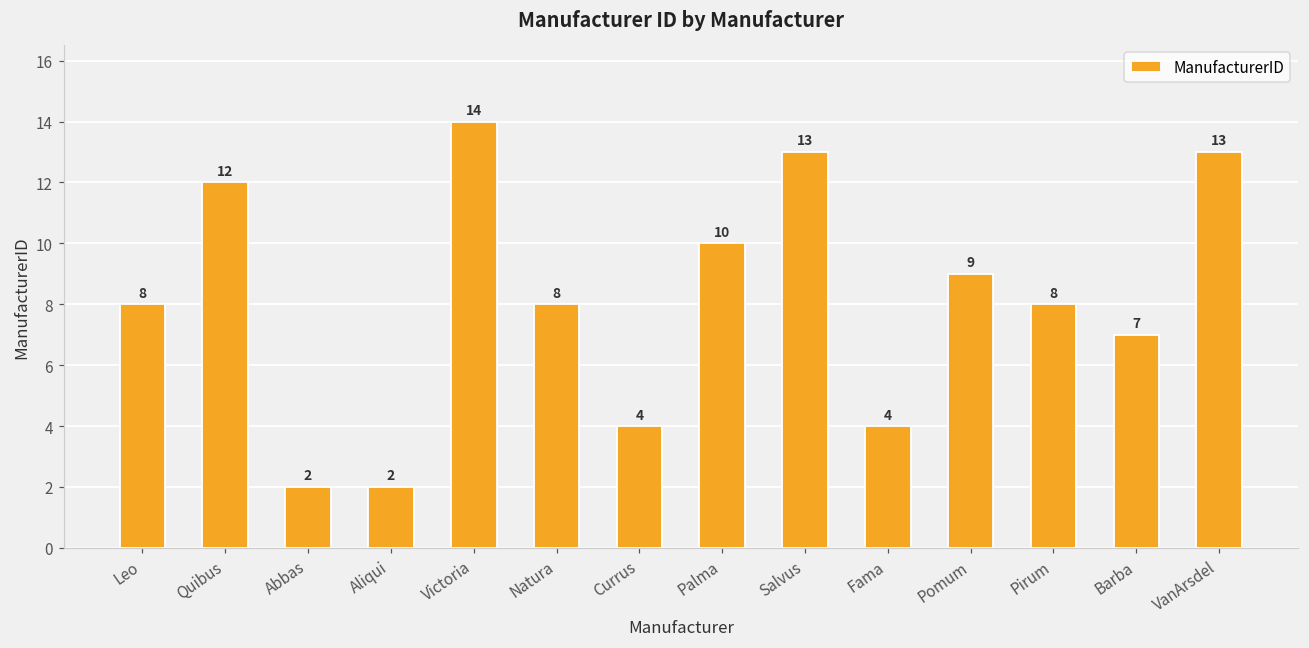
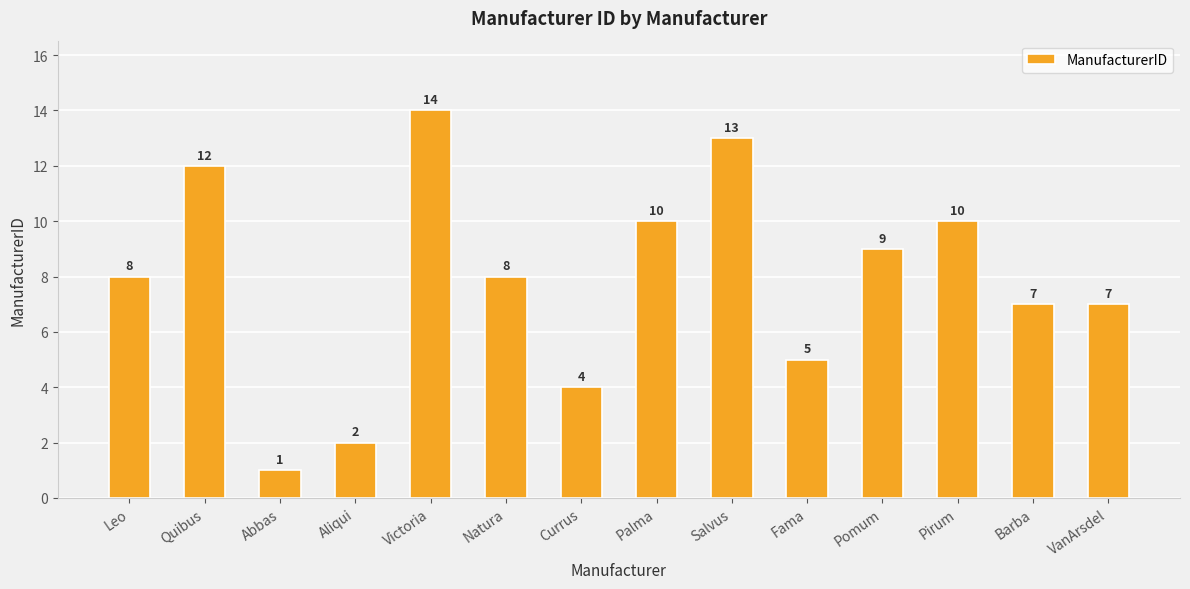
  {
    "Leo": 8,
    "Quibus": 12,
-   "Abbas": 2,
+   "Abbas": 1,
    "Aliqui": 2,
    "Victoria": 14,
    "Natura": 8,
    "Currus": 4,
    "Palma": 10,
    "Salvus": 13,
-   "Fama": 4,
+   "Fama": 5,
    "Pomum": 9,
-   "Pirum": 8,
+   "Pirum": 10,
    "Barba": 7,
-   "VanArsdel": 13
+   "VanArsdel": 7
  }
